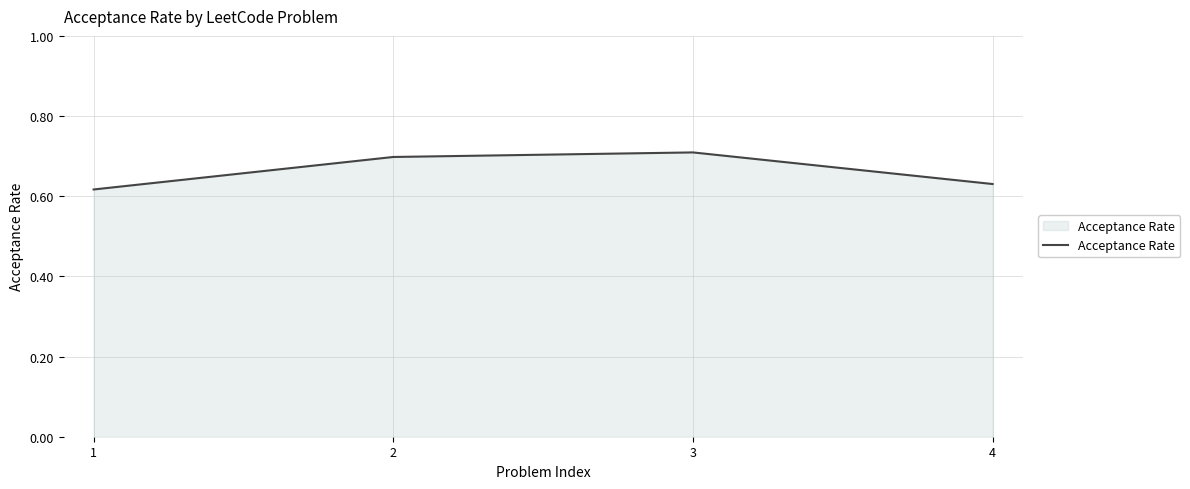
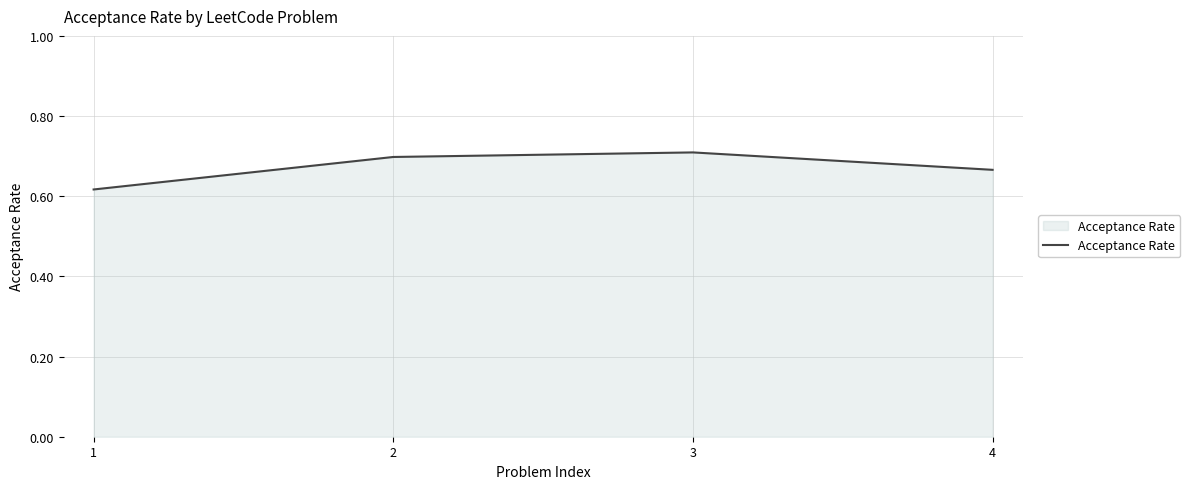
  {
    "1": 0.62,
    "2": 0.70,
    "3": 0.71,
-   "4": 0.63
+   "4": 0.67
  }
